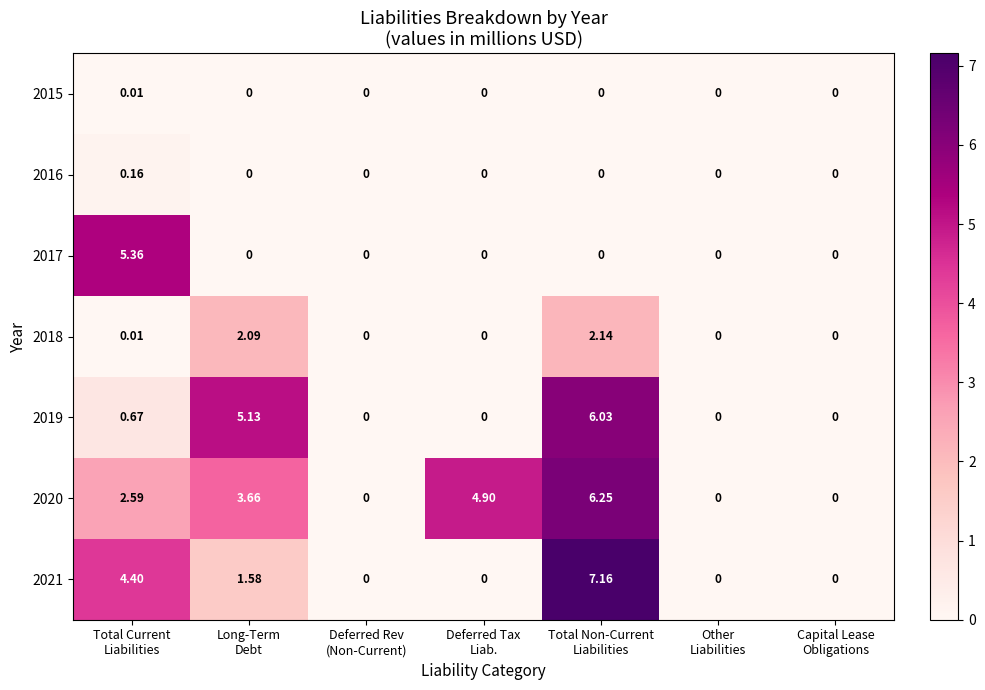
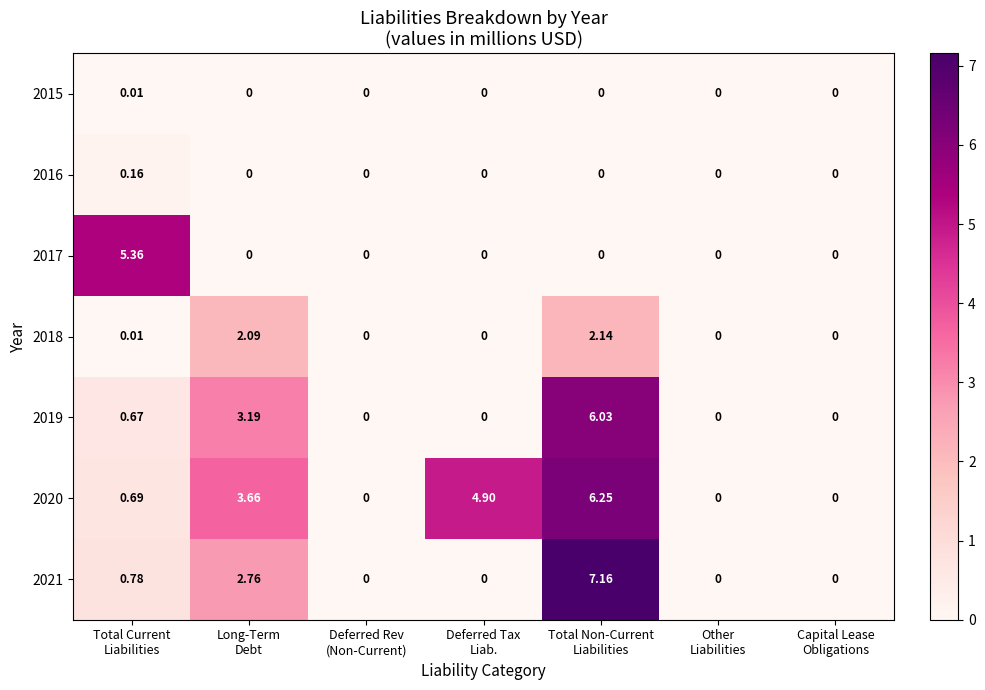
  {
    "2015": {
      "Total Current Liabilities": 0.01,
      "Long-Term Debt": 0,
      "Deferred Rev (Non-Current)": 0,
      "Deferred Tax Liab.": 0,
      "Total Non-Current Liabilities": 0,
      "Other Liabilities": 0,
      "Capital Lease Obligations": 0
    },
    "2016": {
      "Total Current Liabilities": 0.16,
      "Long-Term Debt": 0,
      "Deferred Rev (Non-Current)": 0,
      "Deferred Tax Liab.": 0,
      "Total Non-Current Liabilities": 0,
      "Other Liabilities": 0,
      "Capital Lease Obligations": 0
    },
    "2017": {
      "Total Current Liabilities": 5.36,
      "Long-Term Debt": 0,
      "Deferred Rev (Non-Current)": 0,
      "Deferred Tax Liab.": 0,
      "Total Non-Current Liabilities": 0,
      "Other Liabilities": 0,
      "Capital Lease Obligations": 0
    },
    "2018": {
      "Total Current Liabilities": 0.01,
      "Long-Term Debt": 2.09,
      "Deferred Rev (Non-Current)": 0,
      "Deferred Tax Liab.": 0,
      "Total Non-Current Liabilities": 2.14,
      "Other Liabilities": 0,
      "Capital Lease Obligations": 0
    },
    "2019": {
      "Total Current Liabilities": 0.67,
-     "Long-Term Debt": 5.13,
+     "Long-Term Debt": 3.19,
      "Deferred Rev (Non-Current)": 0,
      "Deferred Tax Liab.": 0,
      "Total Non-Current Liabilities": 6.03,
      "Other Liabilities": 0,
      "Capital Lease Obligations": 0
    },
    "2020": {
-     "Total Current Liabilities": 2.59,
+     "Total Current Liabilities": 0.69,
      "Long-Term Debt": 3.66,
      "Deferred Rev (Non-Current)": 0,
      "Deferred Tax Liab.": 4.90,
      "Total Non-Current Liabilities": 6.25,
      "Other Liabilities": 0,
      "Capital Lease Obligations": 0
    },
    "2021": {
-     "Total Current Liabilities": 4.40,
-     "Long-Term Debt": 1.58,
+     "Total Current Liabilities": 0.78,
+     "Long-Term Debt": 2.76,
      "Deferred Rev (Non-Current)": 0,
      "Deferred Tax Liab.": 0,
      "Total Non-Current Liabilities": 7.16,
      "Other Liabilities": 0,
      "Capital Lease Obligations": 0
    }
  }
